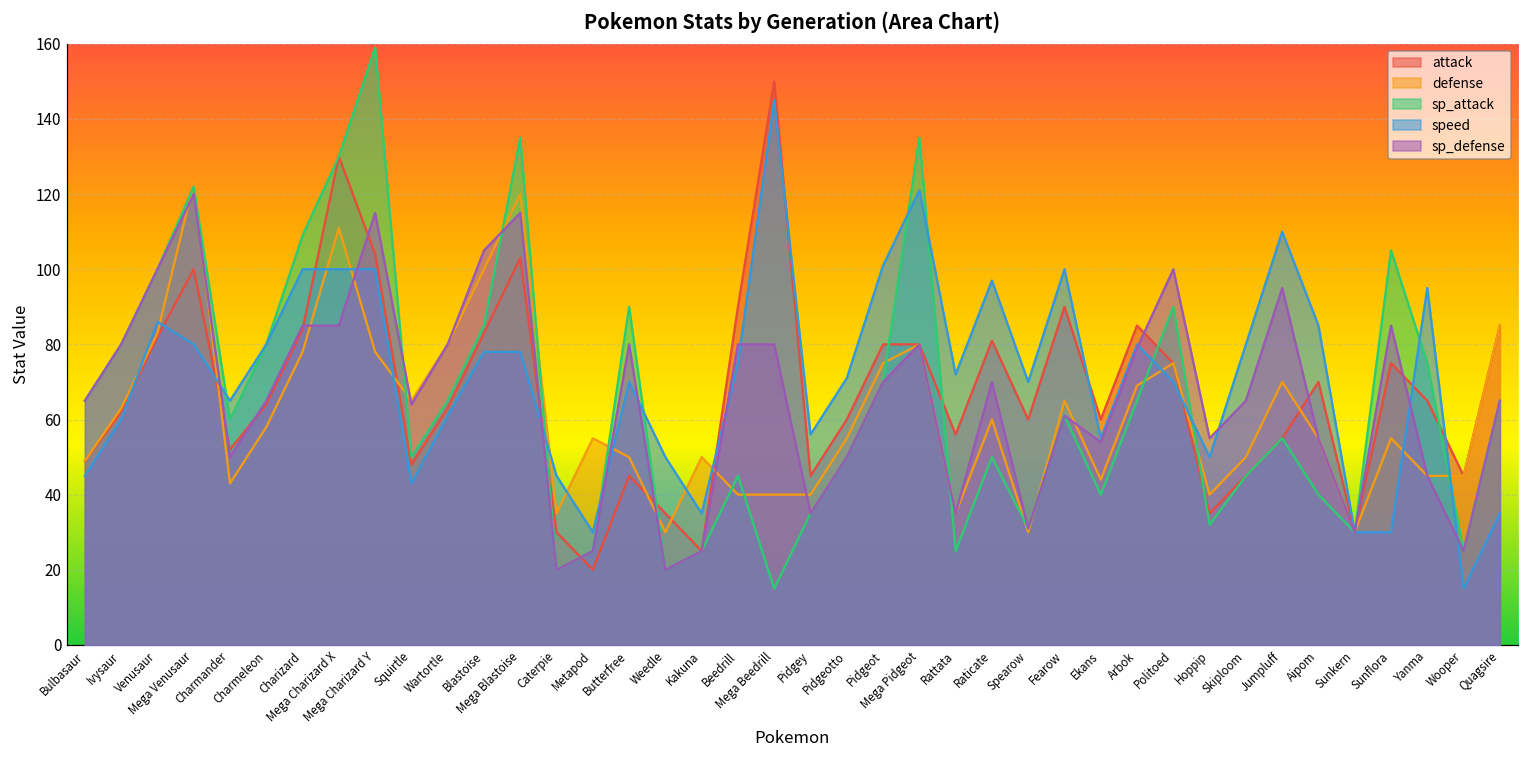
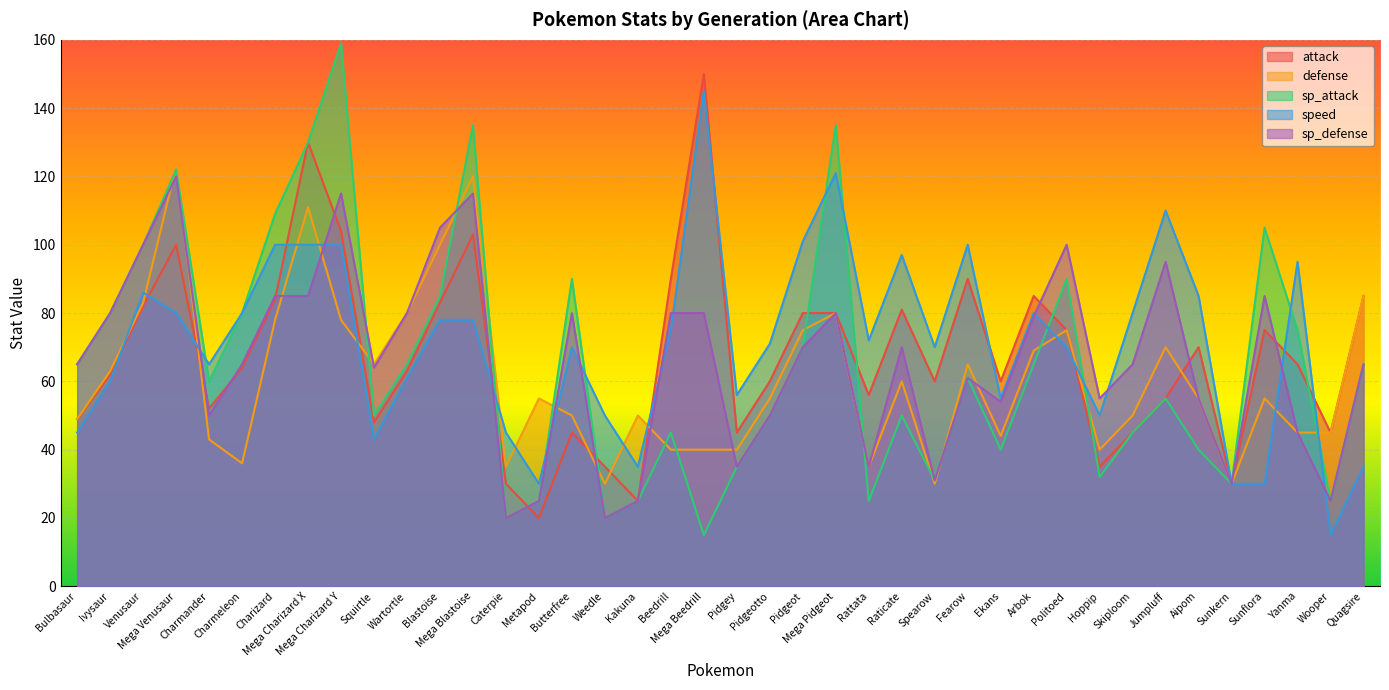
  {
    "attack": {
      "Ivysaur": 62,
      "Venusaur": 82,
      "Mega Venusaur": 100,
      "Charmander": 52,
      "Charmeleon": 64,
      "Charizard": 84,
      "Mega Charizard Y": 104,
      "Squirtle": 48,
      "Wartortle": 63,
      "Blastoise": 83,
      "Mega Blastoise": 103,
      "Caterpie": 30,
      "Metapod": 20,
      "Butterfree": 45,
      "Weedle": 35,
      "Beedrill": 90,
      "Mega Beedrill": 150,
      "Pidgey": 45,
      "Pidgeotto": 60,
      "Pidgeot": 80,
      "Rattata": 56,
      "Raticate": 81,
      "Spearow": 60,
      "Fearow": 90,
      "Ekans": 60,
      "Arbok": 85,
      "Hoppip": 35,
      "Aipom": 70,
      "Sunflora": 75,
      "Yanma": 65
    },
    "defense": {
      "Ivysaur": 63,
      "Venusaur": 83,
      "Mega Venusaur": 123,
      "Charmander": 43,
-     "Charmeleon": 58,
+     "Charmeleon": 36,
      "Charizard": 78,
      "Mega Charizard X": 111,
      "Mega Charizard Y": 78,
      "Squirtle": 65,
      "Blastoise": 100,
      "Mega Blastoise": 120,
      "Caterpie": 35,
      "Metapod": 55,
      "Butterfree": 50,
      "Weedle": 30,
      "Kakuna": 50,
      "Beedrill": 40,
      "Mega Beedrill": 40,
      "Pidgey": 40,
      "Pidgeotto": 55,
      "Pidgeot": 75,
      "Raticate": 60,
      "Spearow": 30,
      "Fearow": 65,
      "Ekans": 44,
      "Arbok": 69,
      "Hoppip": 40,
      "Skiploom": 50,
      "Jumpluff": 70,
      "Sunflora": 55
    },
    "sp_attack": {
      "Mega Venusaur": 122,
      "Charmander": 60,
      "Charizard": 109,
      "Mega Charizard Y": 159,
      "Squirtle": 50,
      "Wartortle": 65,
      "Blastoise": 85,
      "Mega Blastoise": 135,
      "Butterfree": 90,
      "Beedrill": 45,
      "Mega Beedrill": 15,
      "Mega Pidgeot": 135,
      "Rattata": 25,
      "Raticate": 50,
      "Ekans": 40,
      "Arbok": 65,
      "Politoed": 90,
      "Hoppip": 32,
      "Aipom": 40,
      "Sunflora": 105,
      "Yanma": 75
    },
    "speed": {
      "Bulbasaur": 45,
      "Ivysaur": 60,
      "Venusaur": 86,
      "Mega Venusaur": 80,
      "Charmander": 65,
      "Charizard": 100,
      "Mega Charizard X": 100,
      "Mega Charizard Y": 100,
      "Squirtle": 43,
      "Wartortle": 61,
      "Blastoise": 78,
      "Mega Blastoise": 78,
      "Caterpie": 45,
      "Metapod": 30,
      "Butterfree": 70,
      "Weedle": 50,
      "Kakuna": 35,
      "Beedrill": 75,
      "Mega Beedrill": 145,
      "Pidgey": 56,
      "Pidgeotto": 71,
      "Pidgeot": 101,
      "Mega Pidgeot": 121,
      "Rattata": 72,
      "Raticate": 97,
      "Spearow": 70,
      "Fearow": 100,
      "Ekans": 55,
      "Arbok": 80,
      "Politoed": 70,
      "Hoppip": 50,
      "Skiploom": 80,
      "Jumpluff": 110,
      "Aipom": 85,
      "Sunflora": 30,
      "Yanma": 95,
      "Wooper": 15,
      "Quagsire": 35
    },
    "sp_defense": {
      "Mega Venusaur": 120,
      "Charmander": 50,
      "Charmeleon": 65,
      "Charizard": 85,
      "Mega Charizard X": 85,
      "Mega Charizard Y": 115,
      "Squirtle": 64,
      "Blastoise": 105,
      "Mega Blastoise": 115,
      "Butterfree": 80,
      "Beedrill": 80,
      "Mega Beedrill": 80,
      "Raticate": 70,
      "Ekans": 54,
      "Arbok": 79,
      "Politoed": 100,
      "Hoppip": 55,
      "Skiploom": 65,
      "Jumpluff": 95,
      "Sunflora": 85
    }
  }
